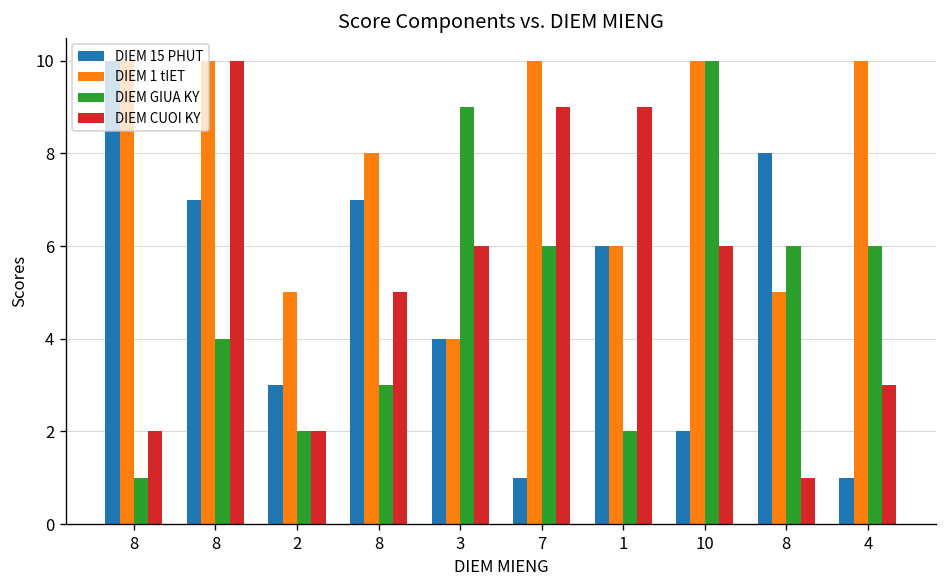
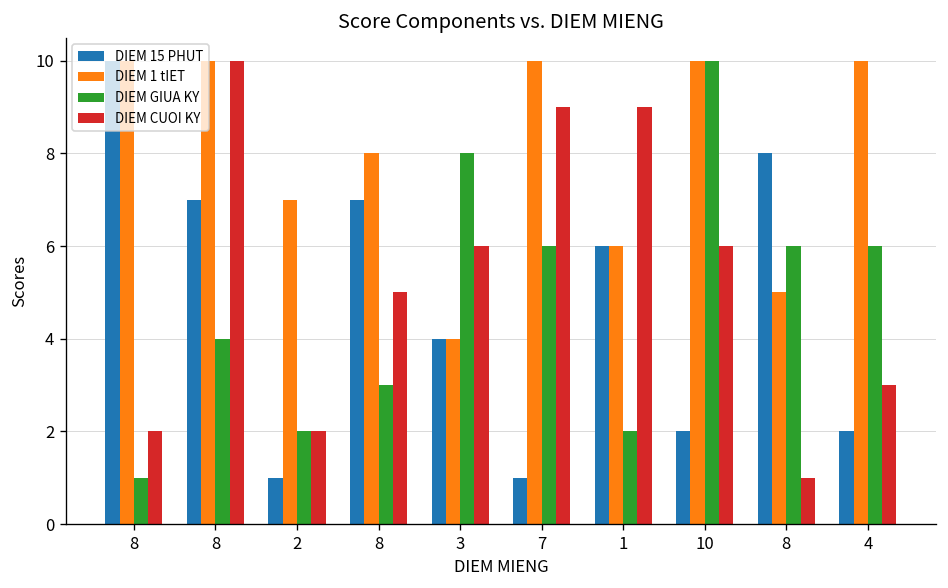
  {
    "DIEM 15 PHUT": {
-     "2": 3,
+     "2": 1,
      "3": 4,
      "7": 1,
      "1": 6,
      "10": 2,
-     "4": 1
+     "4": 2
    },
    "DIEM 1 tIET": {
-     "2": 5,
+     "2": 7,
      "3": 4,
      "7": 10,
      "1": 6,
      "10": 10,
      "4": 10
    },
    "DIEM GIUA KY": {
      "2": 2,
-     "3": 9,
+     "3": 8,
      "7": 6,
      "1": 2,
      "10": 10,
      "4": 6
    },
    "DIEM CUOI KY": {
      "2": 2,
      "3": 6,
      "7": 9,
      "1": 9,
      "10": 6,
      "4": 3
    }
  }
